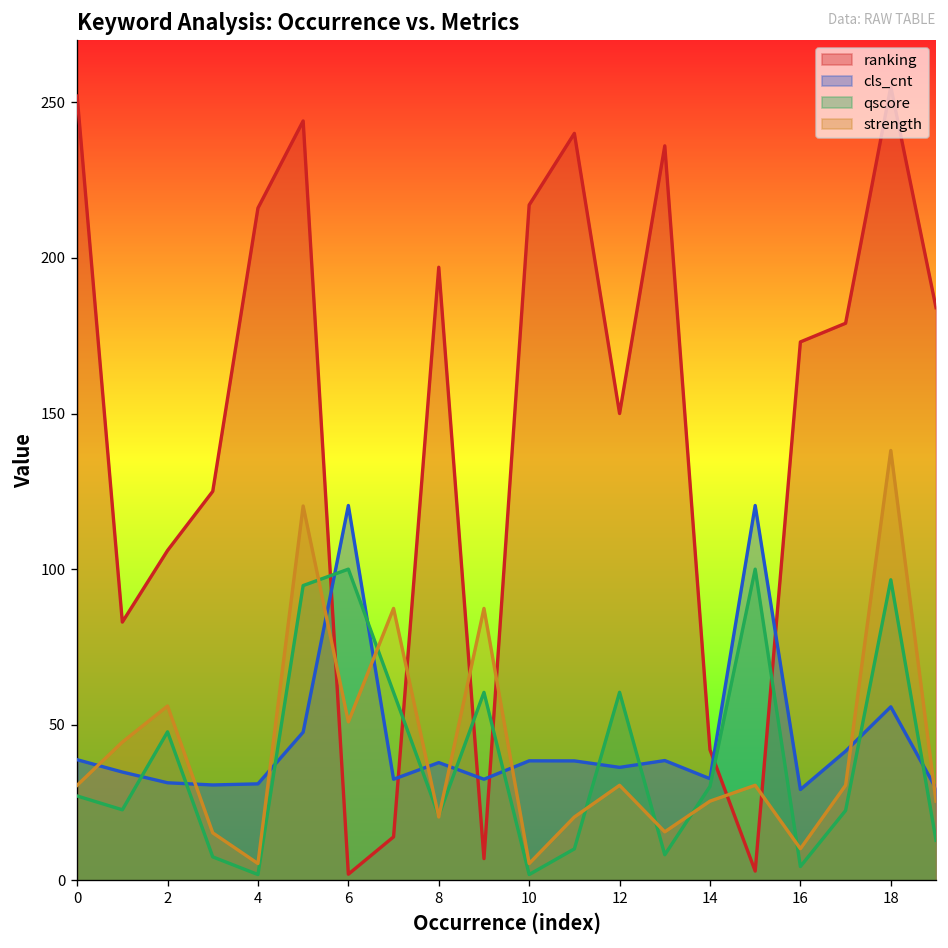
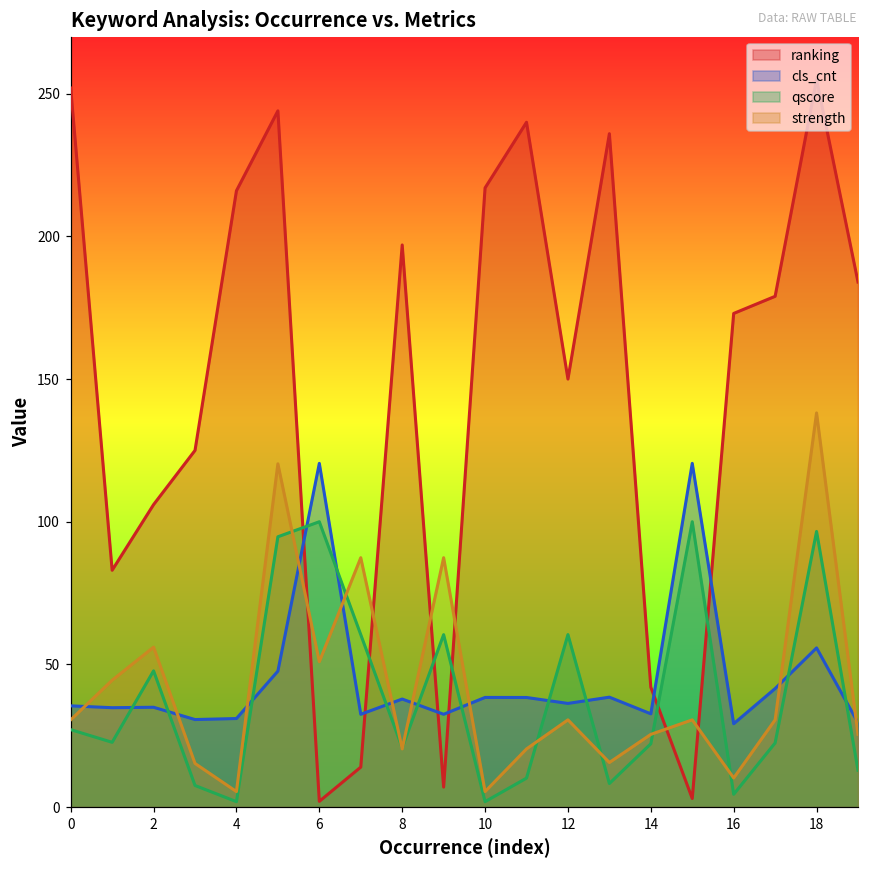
  {
    "cls_cnt": {
-     "0": 39,
-     "2": 31,
+     "0": 35,
+     "2": 35,
      "4": 31,
      "6": 120,
      "8": 38,
      "10": 38,
      "12": 36,
      "14": 33,
      "16": 29,
      "18": 56
    },
    "qscore": {
      "0": 27,
      "2": 48,
      "4": 2,
      "6": 100,
      "10": 2,
      "12": 60,
-     "14": 30,
+     "14": 22,
      "16": 4,
      "18": 97
    }
  }
